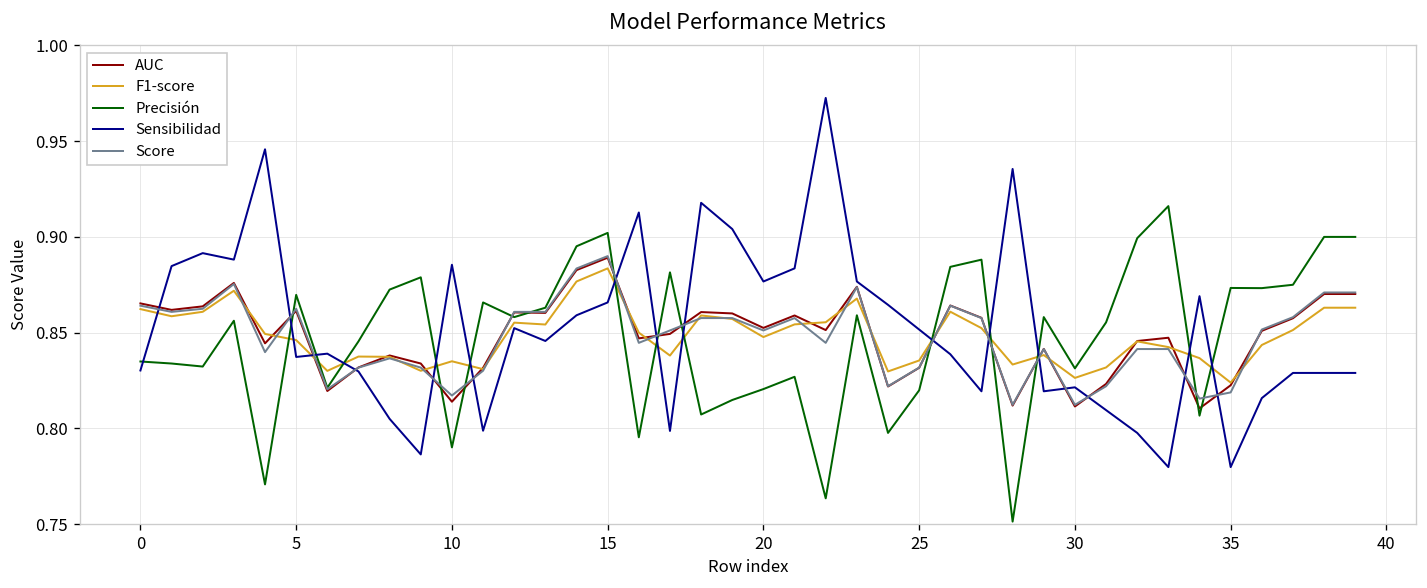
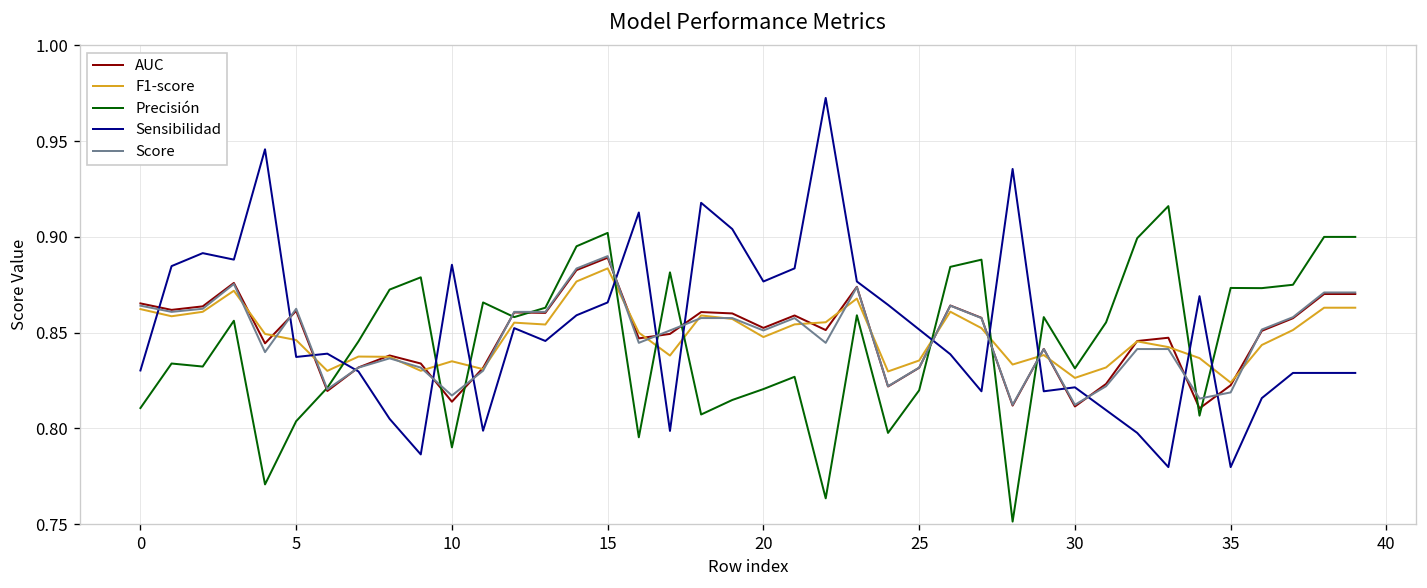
  {
    "AUC": {
      "10": 0.814
    },
    "F1-score": {
      "0": 0.862,
      "5": 0.846,
      "10": 0.835,
      "15": 0.884,
      "20": 0.848,
      "25": 0.835,
      "30": 0.826
    },
    "Precisión": {
-     "0": 0.835,
-     "5": 0.870,
+     "0": 0.811,
+     "5": 0.804,
      "10": 0.790,
      "15": 0.902,
      "20": 0.821,
      "25": 0.820,
      "30": 0.831,
      "35": 0.873
    },
    "Sensibilidad": {
      "0": 0.830,
      "5": 0.837,
      "10": 0.885,
      "15": 0.866,
      "20": 0.877,
      "25": 0.852,
      "30": 0.821,
      "35": 0.780
    },
    "Score": {
      "10": 0.817,
      "35": 0.819
    }
  }
